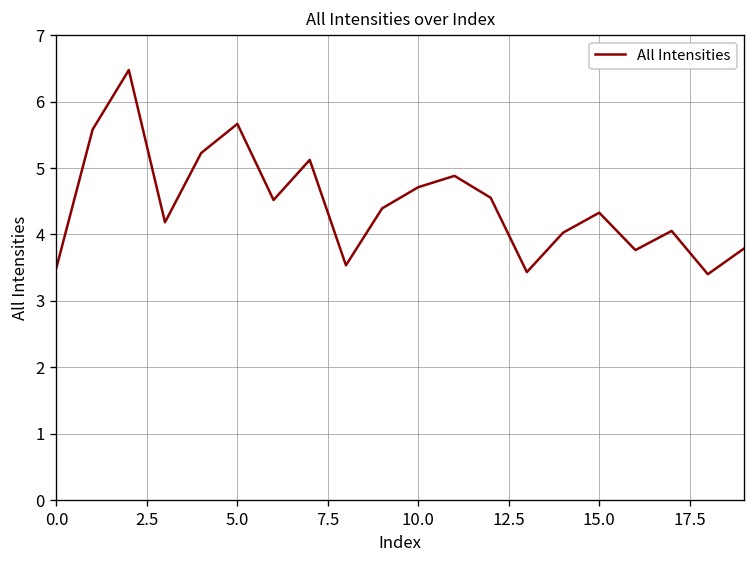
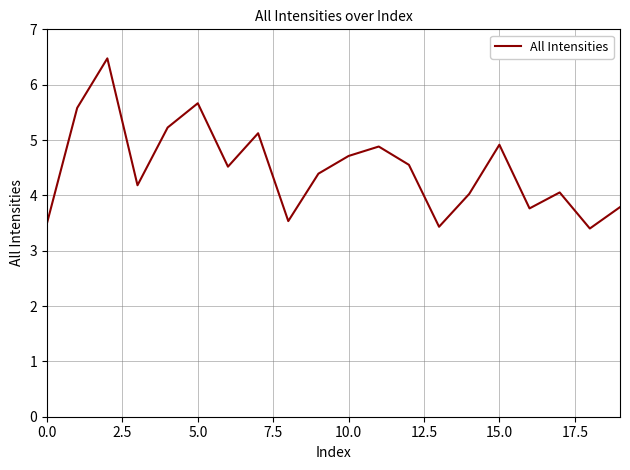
  {
    "0.0": 3.5,
    "5.0": 5.7,
    "10.0": 4.7,
-   "15.0": 4.3
+   "15.0": 4.9
  }
